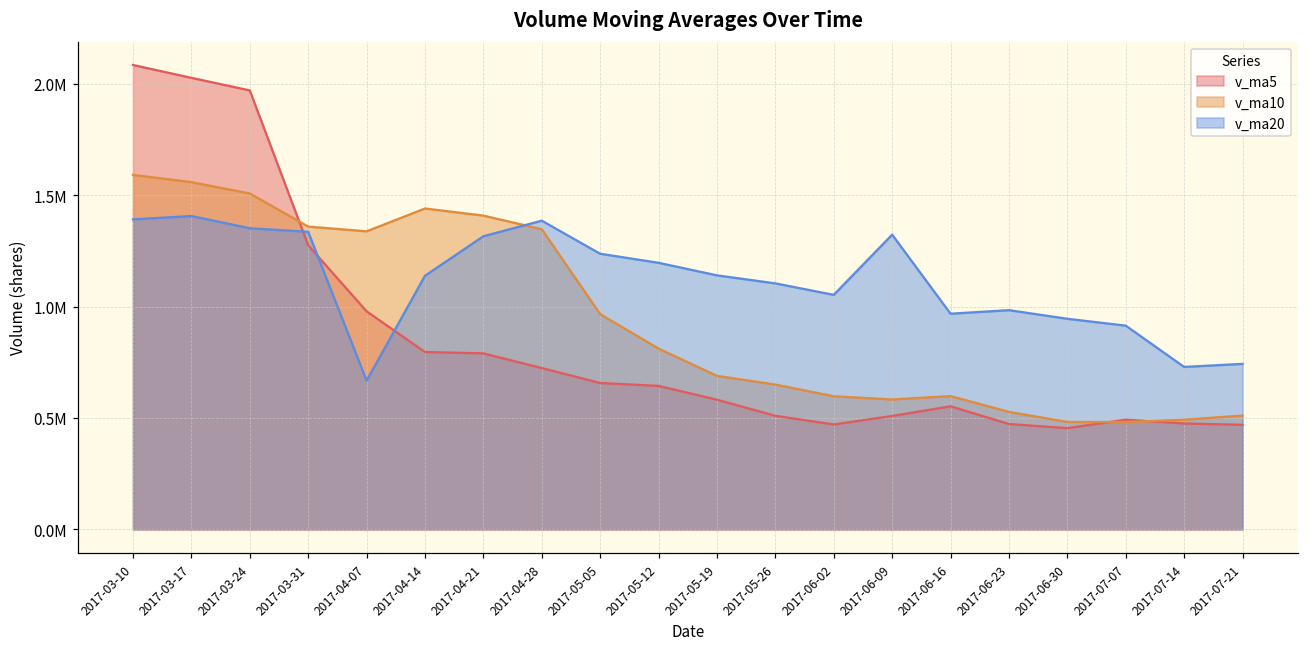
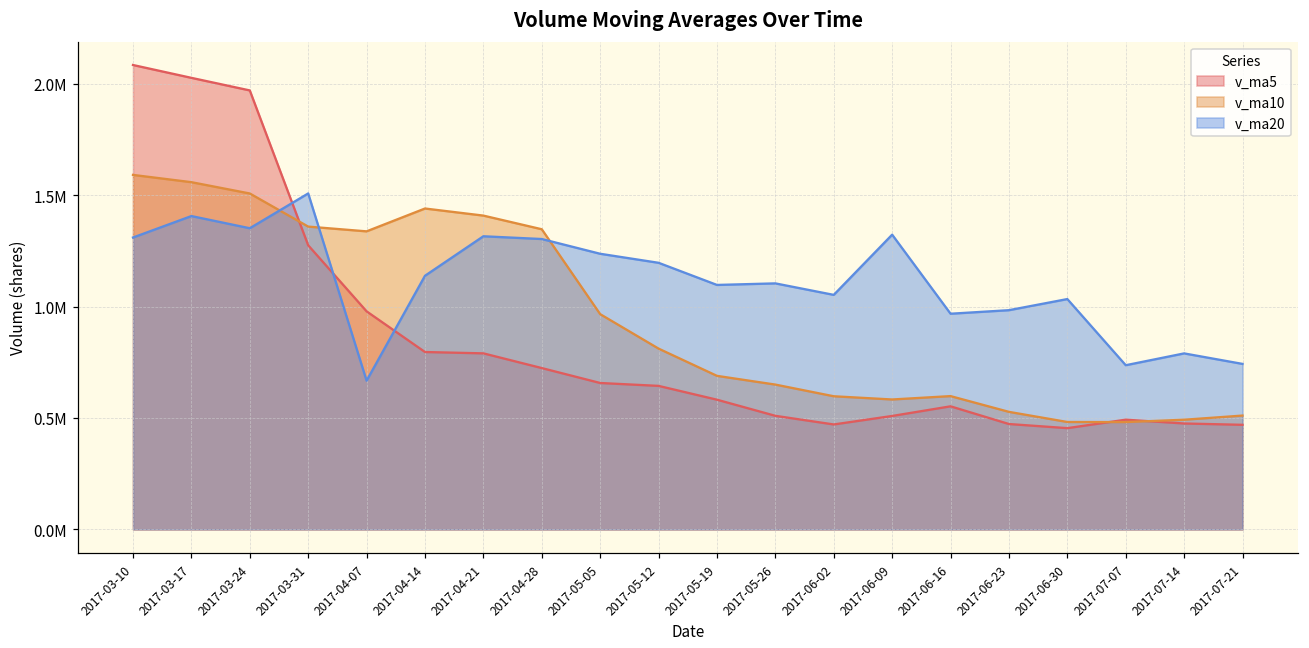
  {
    "v_ma20": {
-     "2017-03-10": 1390000,
+     "2017-03-10": 1310000,
      "2017-03-17": 1410000,
      "2017-03-24": 1350000,
-     "2017-03-31": 1340000,
+     "2017-03-31": 1510000,
      "2017-04-07": 670000,
      "2017-04-14": 1140000,
      "2017-04-21": 1320000,
-     "2017-04-28": 1390000,
+     "2017-04-28": 1300000,
      "2017-05-05": 1240000,
      "2017-05-12": 1200000,
-     "2017-05-19": 1140000,
+     "2017-05-19": 1100000,
      "2017-05-26": 1100000,
      "2017-06-02": 1050000,
      "2017-06-09": 1320000,
      "2017-06-16": 970000,
      "2017-06-23": 980000,
-     "2017-06-30": 950000,
-     "2017-07-07": 910000,
-     "2017-07-14": 730000,
+     "2017-06-30": 1030000,
+     "2017-07-07": 740000,
+     "2017-07-14": 790000,
      "2017-07-21": 740000
    }
  }
